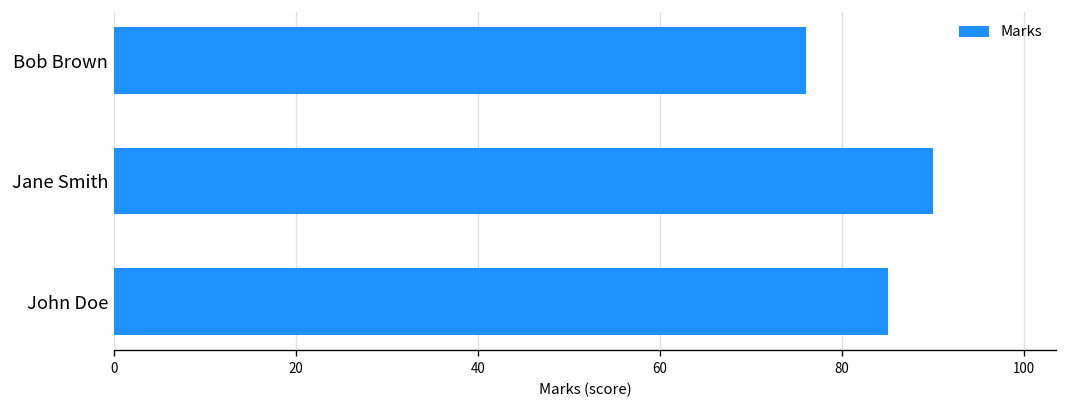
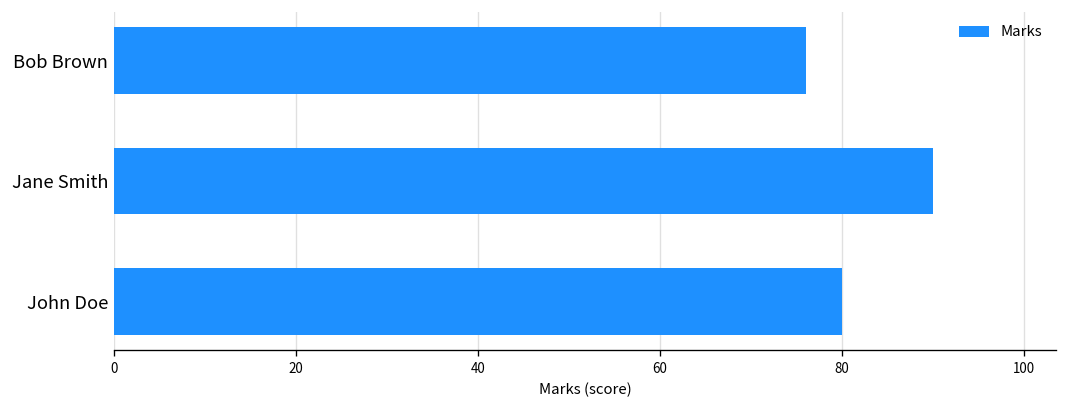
  {
    "Bob Brown": 76,
    "Jane Smith": 90,
-   "John Doe": 85
+   "John Doe": 80
  }
